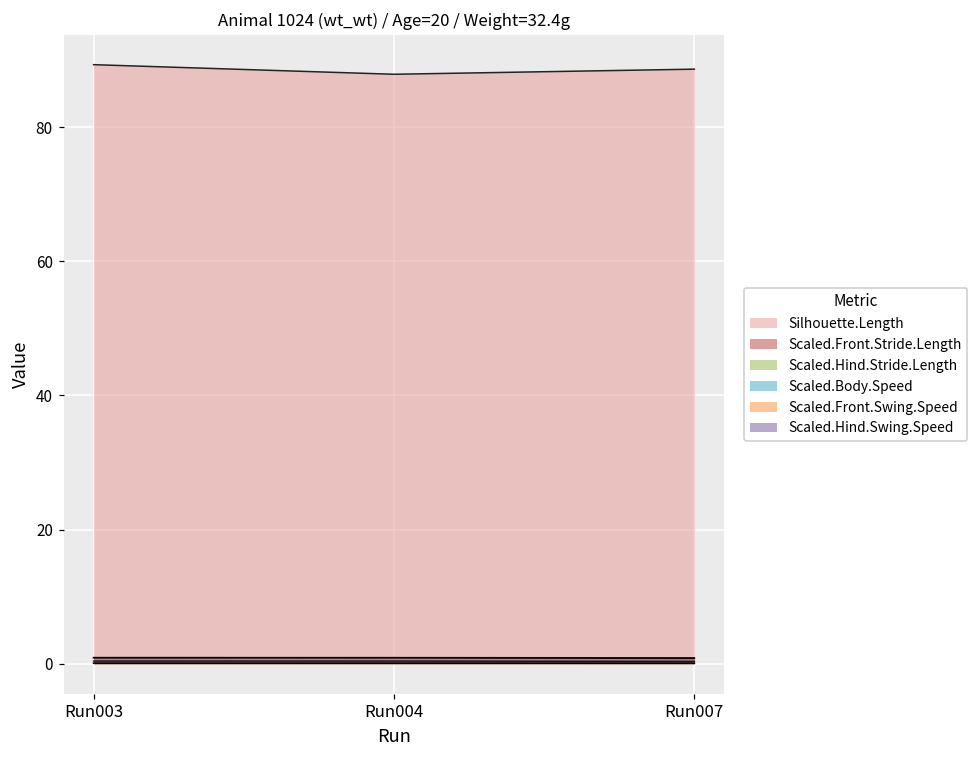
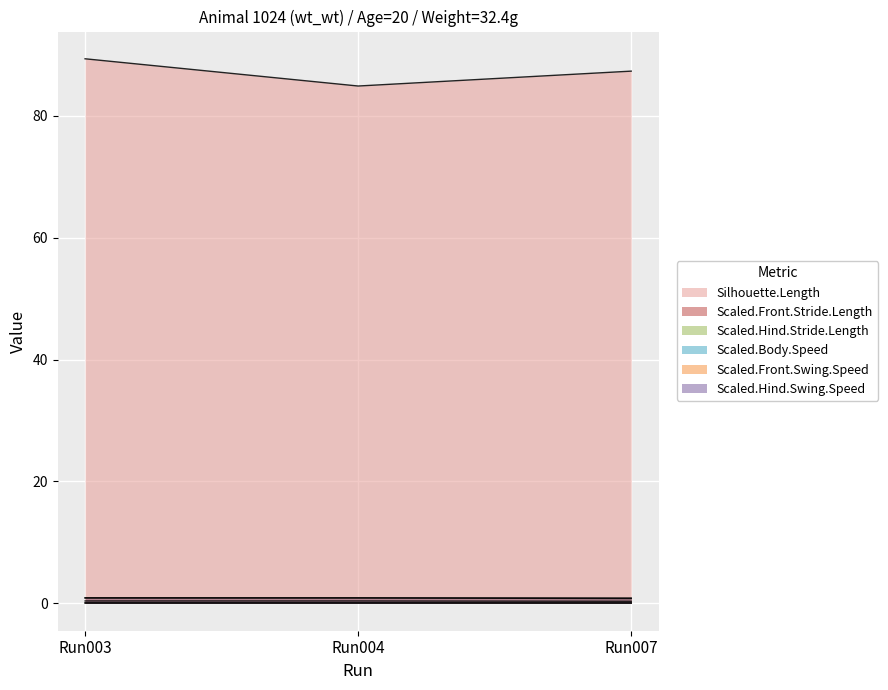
  {
    "Silhouette.Length": {
      "Run003": 89,
-     "Run004": 88,
-     "Run007": 89
+     "Run004": 85,
+     "Run007": 87
    }
  }
